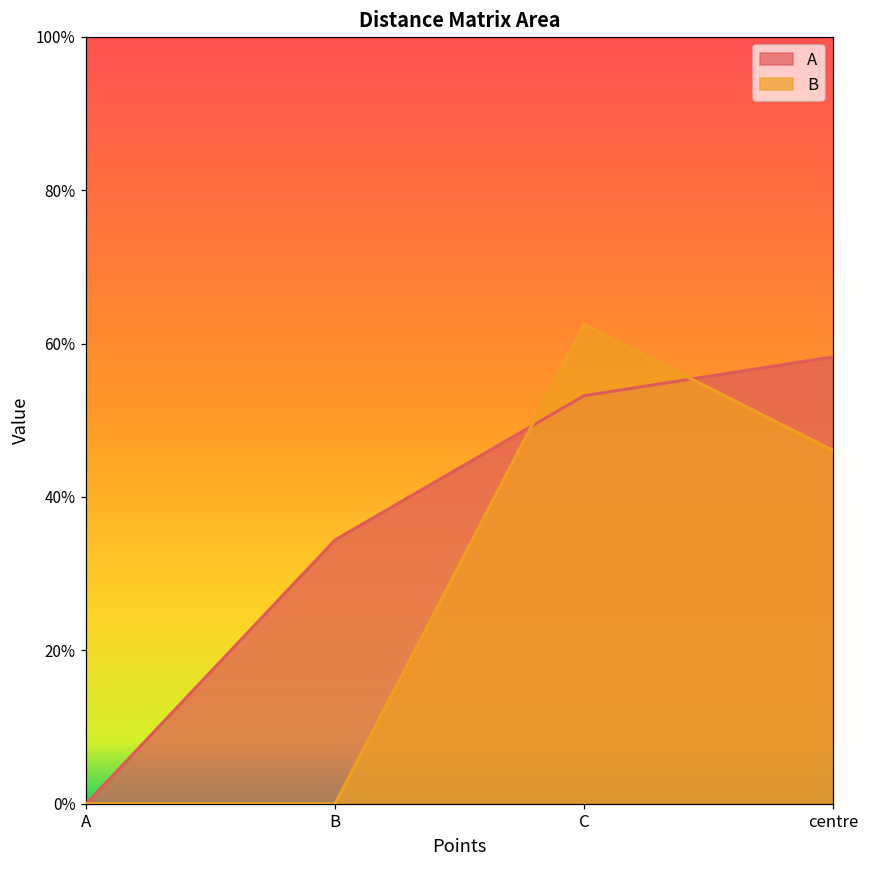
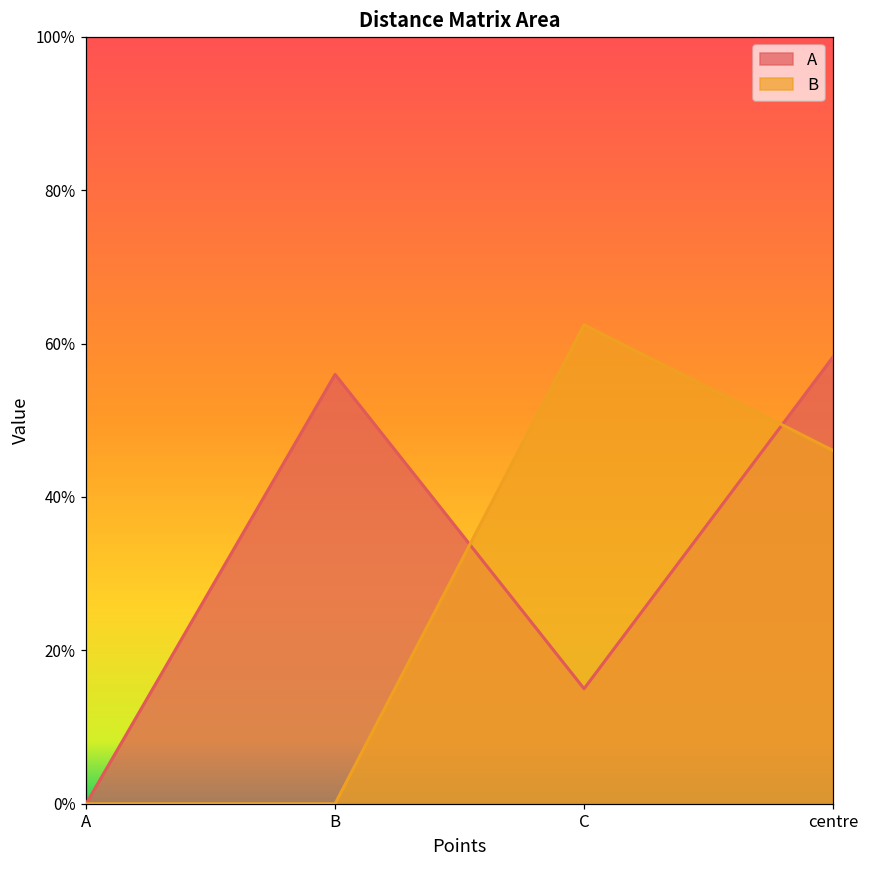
  {
    "A": {
-     "B": "34%",
-     "C": "53%",
+     "B": "56%",
+     "C": "15%",
      "centre": "58%"
    },
    "B": {
      "B": "0%",
      "C": "62%",
      "centre": "46%"
    }
  }
